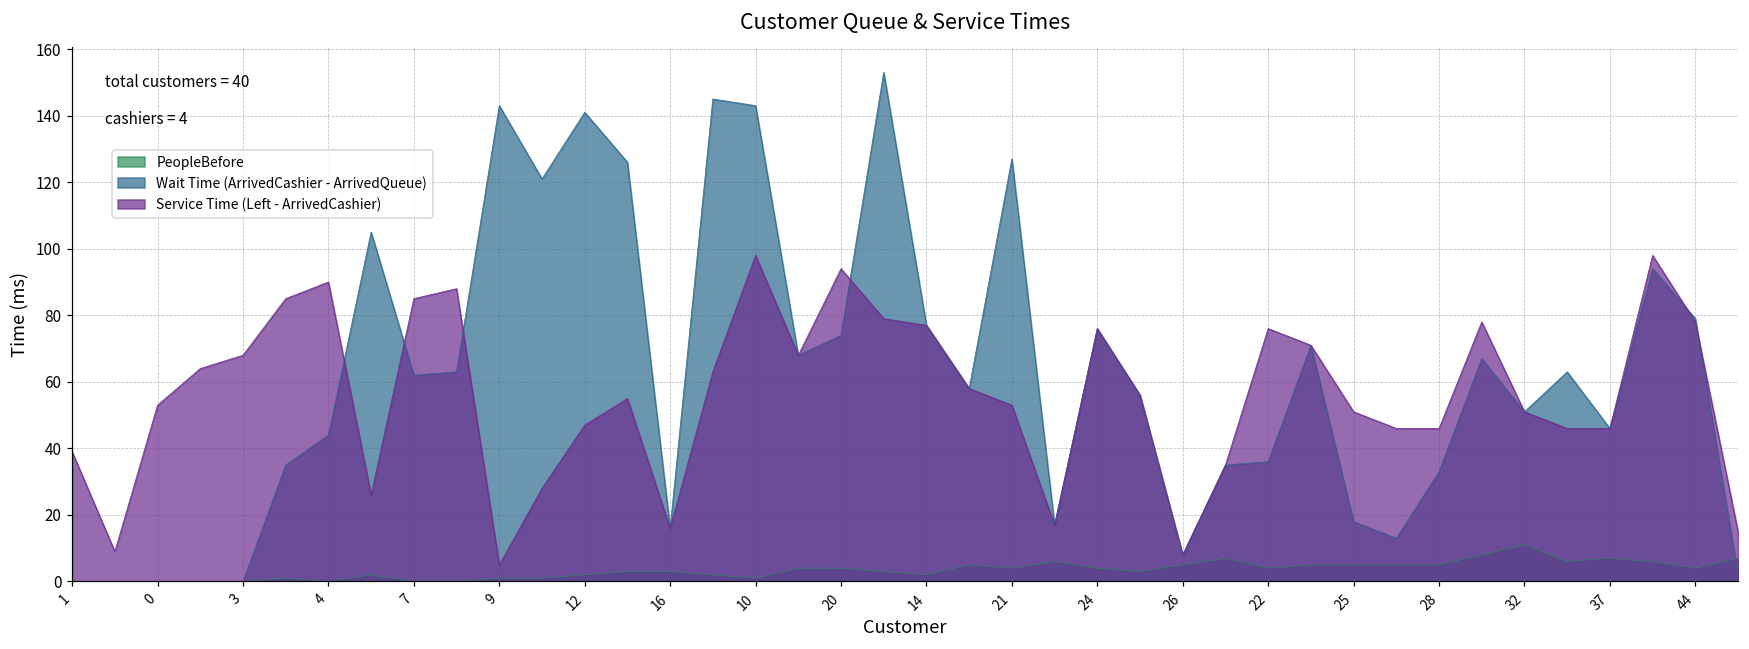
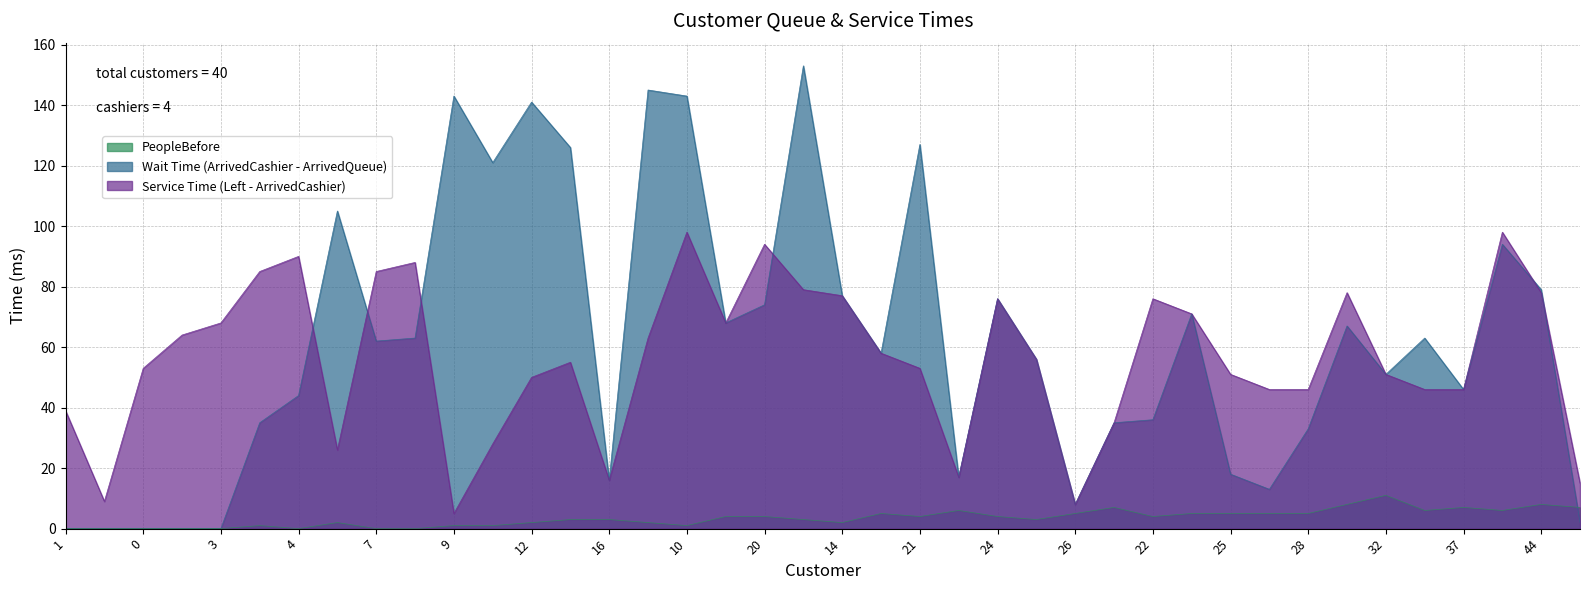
  {
    "PeopleBefore": {
      "4": 0,
      "12": 2,
      "16": 3,
      "10": 1,
      "20": 4,
      "14": 2,
      "24": 4,
      "26": 5,
      "22": 4,
      "28": 5,
      "32": 11,
-     "44": 4
+     "44": 8
    },
    "Wait Time (ArrivedCashier - ArrivedQueue)": {
      "4": 44,
      "12": 141,
      "10": 143,
      "20": 74,
      "22": 36,
      "28": 33,
      "44": 79
    },
    "Service Time (Left - ArrivedCashier)": {
      "0": 53,
      "4": 90,
-     "12": 47,
+     "12": 50,
      "10": 98,
      "20": 94,
      "22": 76,
      "28": 46,
      "44": 78
    }
  }
